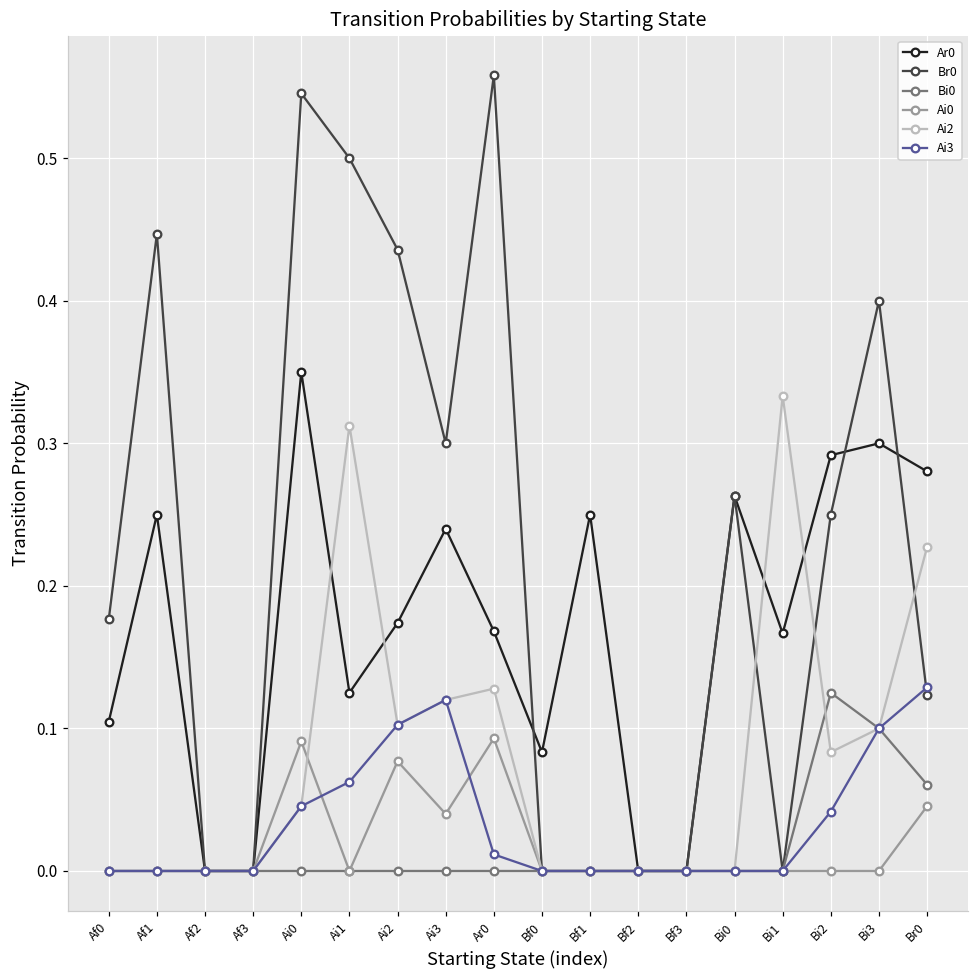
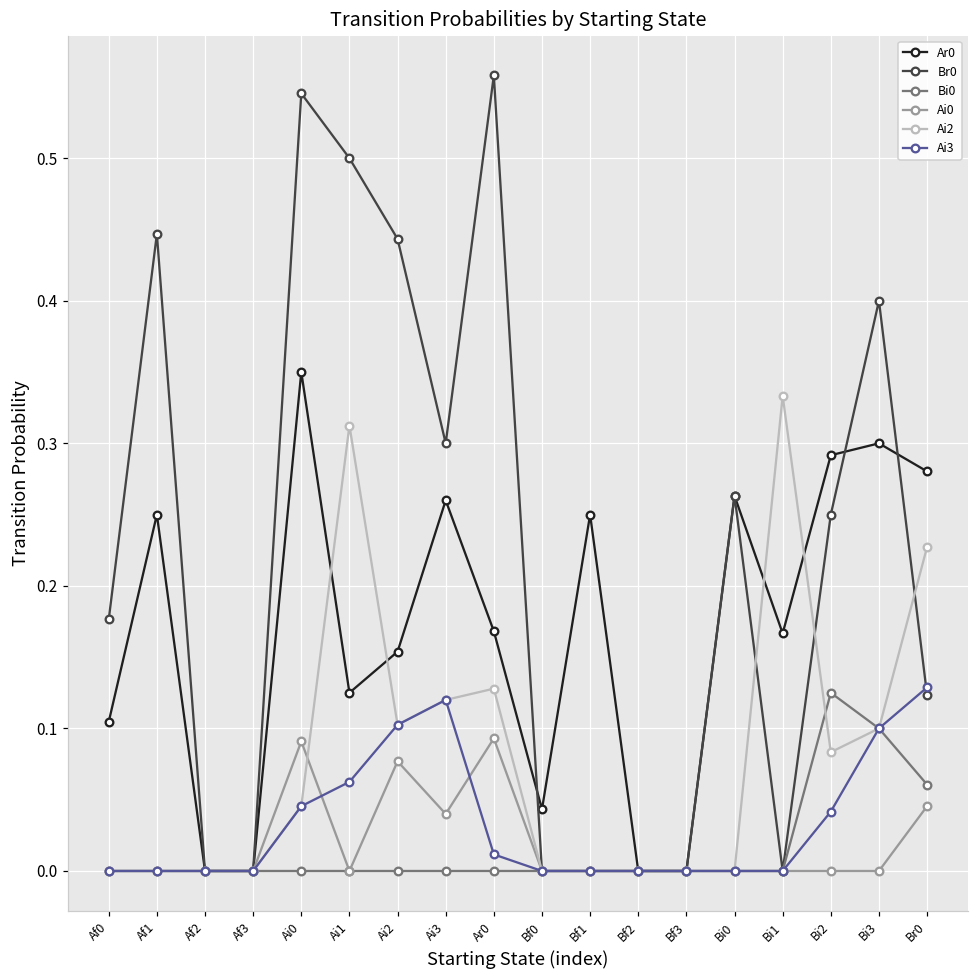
  {
    "Ar0": {
      "Af0": 0.105,
      "Af1": 0.250,
      "Ai0": 0.350,
      "Ai1": 0.125,
-     "Ai2": 0.174,
-     "Ai3": 0.24,
+     "Ai2": 0.154,
+     "Ai3": 0.26,
      "Ar0": 0.168,
-     "Bf0": 0.083,
+     "Bf0": 0.043,
      "Bf1": 0.250,
      "Bi1": 0.167,
      "Bi2": 0.292,
      "Bi3": 0.300,
      "Br0": 0.280
    },
    "Br0": {
      "Af0": 0.176,
      "Af1": 0.447,
      "Ai0": 0.545,
      "Ai1": 0.500,
-     "Ai2": 0.436,
+     "Ai2": 0.443,
      "Ai3": 0.300,
      "Ar0": 0.558,
      "Bi2": 0.250,
      "Bi3": 0.400,
      "Br0": 0.123
    }
  }
